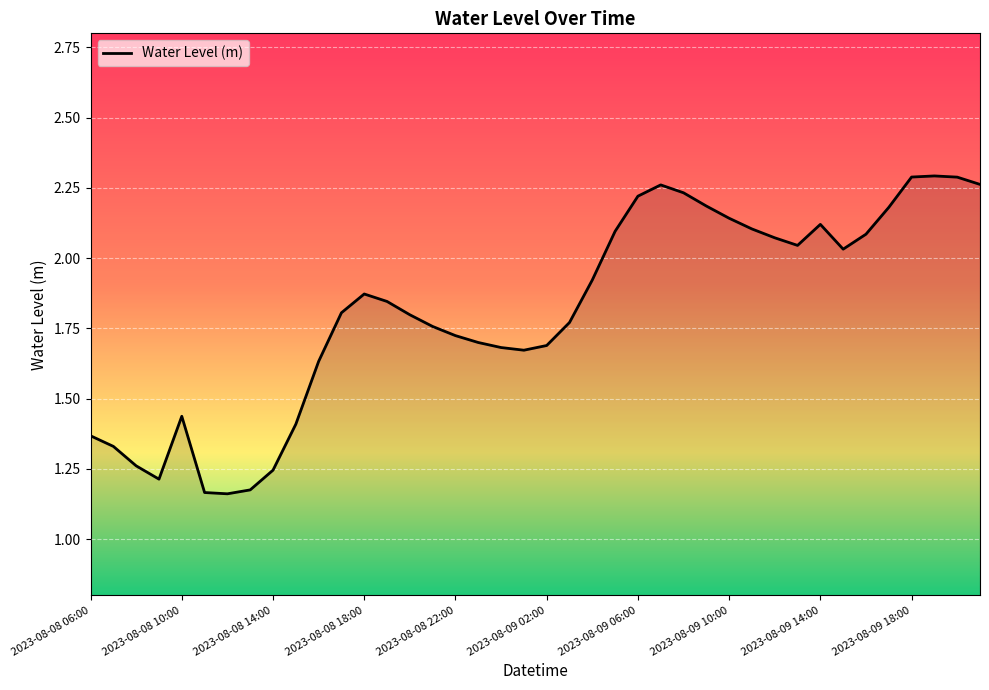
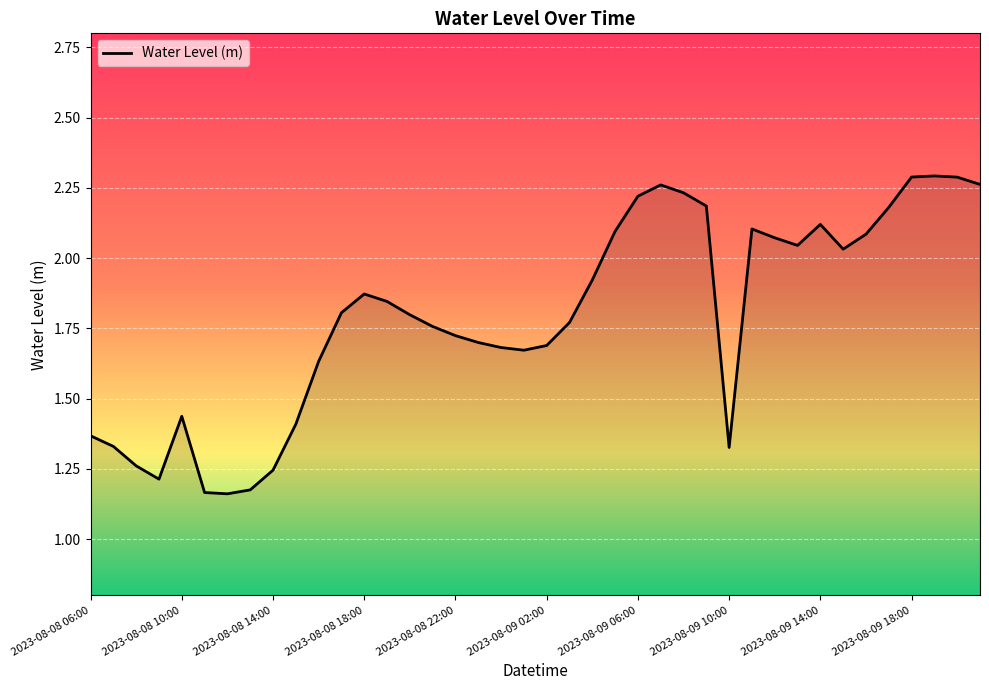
  {
    "2023-08-08 06:00": 1.37,
    "2023-08-08 10:00": 1.44,
    "2023-08-08 14:00": 1.25,
    "2023-08-08 18:00": 1.87,
    "2023-08-08 22:00": 1.72,
    "2023-08-09 02:00": 1.69,
    "2023-08-09 06:00": 2.22,
-   "2023-08-09 10:00": 2.14,
+   "2023-08-09 10:00": 1.33,
    "2023-08-09 14:00": 2.12,
    "2023-08-09 18:00": 2.29
  }
